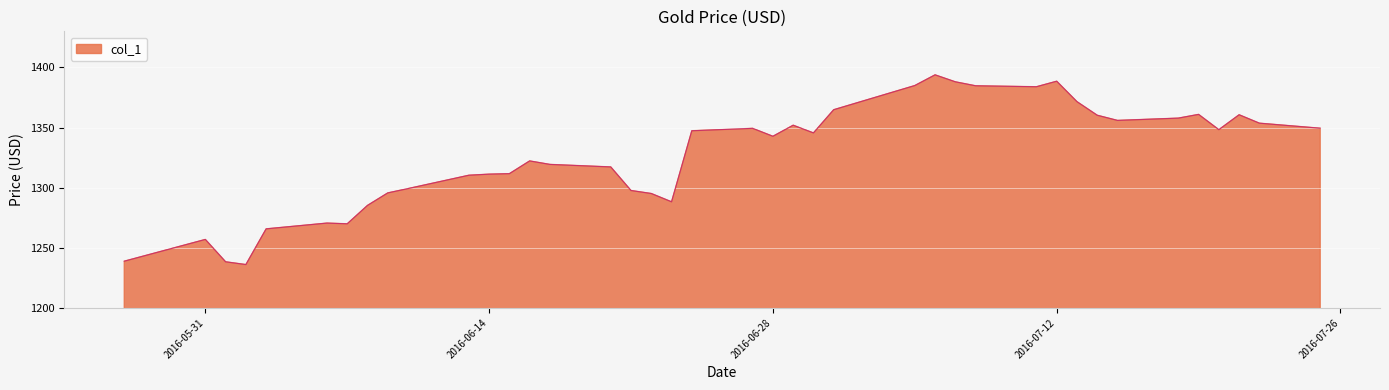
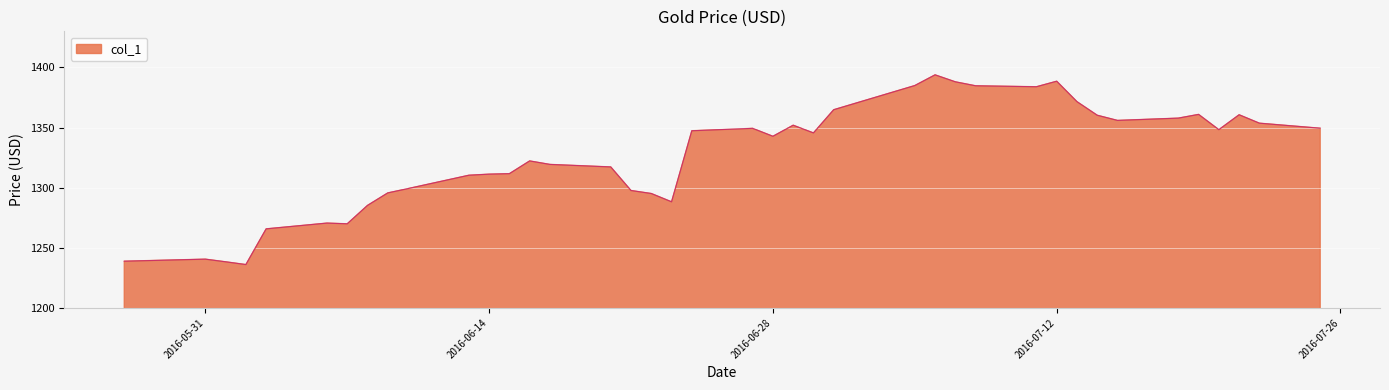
  {
-   "2016-05-31": 1257,
+   "2016-05-31": 1241,
    "2016-06-14": 1311,
    "2016-06-28": 1343,
    "2016-07-12": 1389
  }
